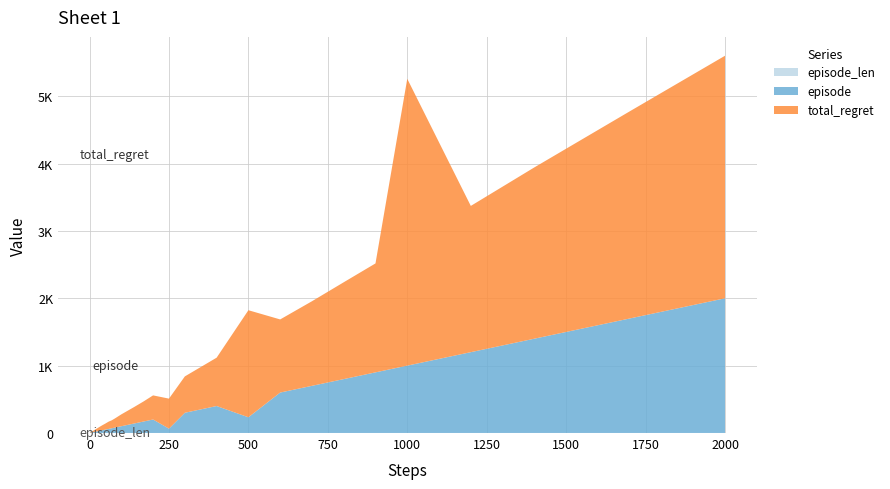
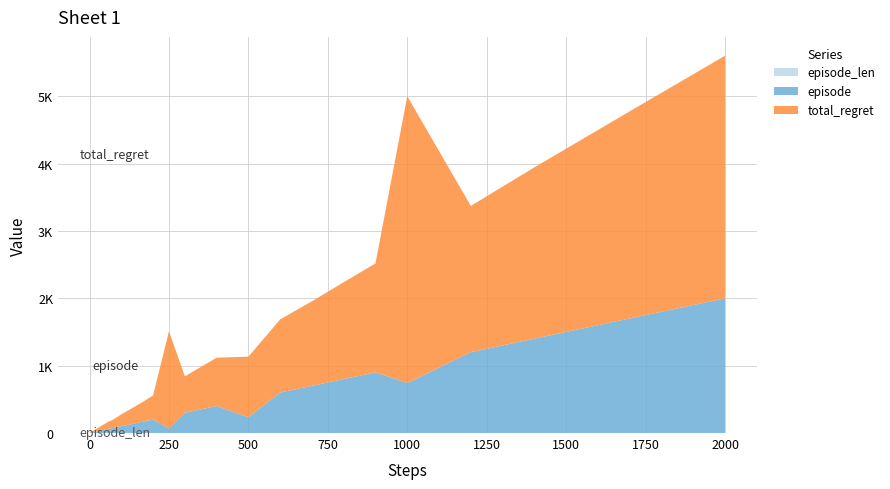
  {
    "episode": {
      "250": 100,
      "500": 200,
-     "1000": 1000,
+     "1000": 700,
      "2000": 2000
    },
    "total_regret": {
-     "250": 400,
-     "500": 1600,
+     "250": 1400,
+     "500": 900,
      "1000": 4300,
      "2000": 3600
    }
  }
